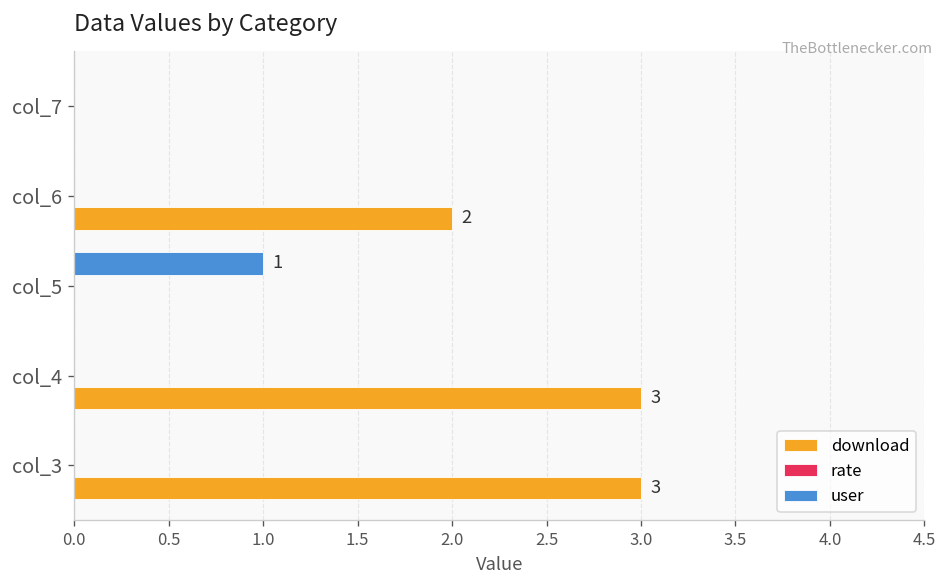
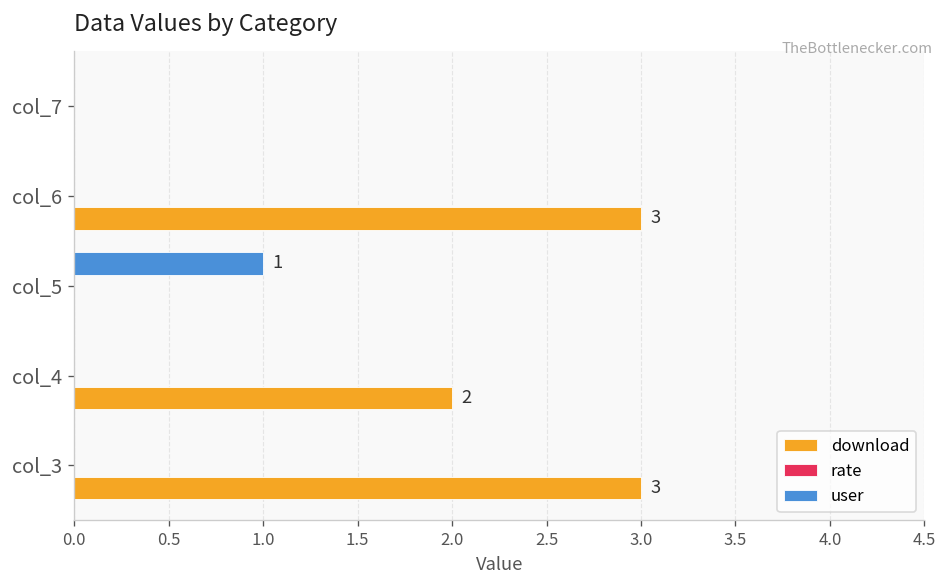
  {
    "download": {
-     "col_6": 2,
-     "col_4": 3,
+     "col_6": 3,
+     "col_4": 2,
      "col_3": 3
    },
    "rate": {
      "col_7": 0.00,
      "col_6": 0.00,
      "col_5": 0.00,
      "col_4": 0.00,
      "col_3": 0.00
    },
    "user": {
      "col_5": 1
    }
  }
